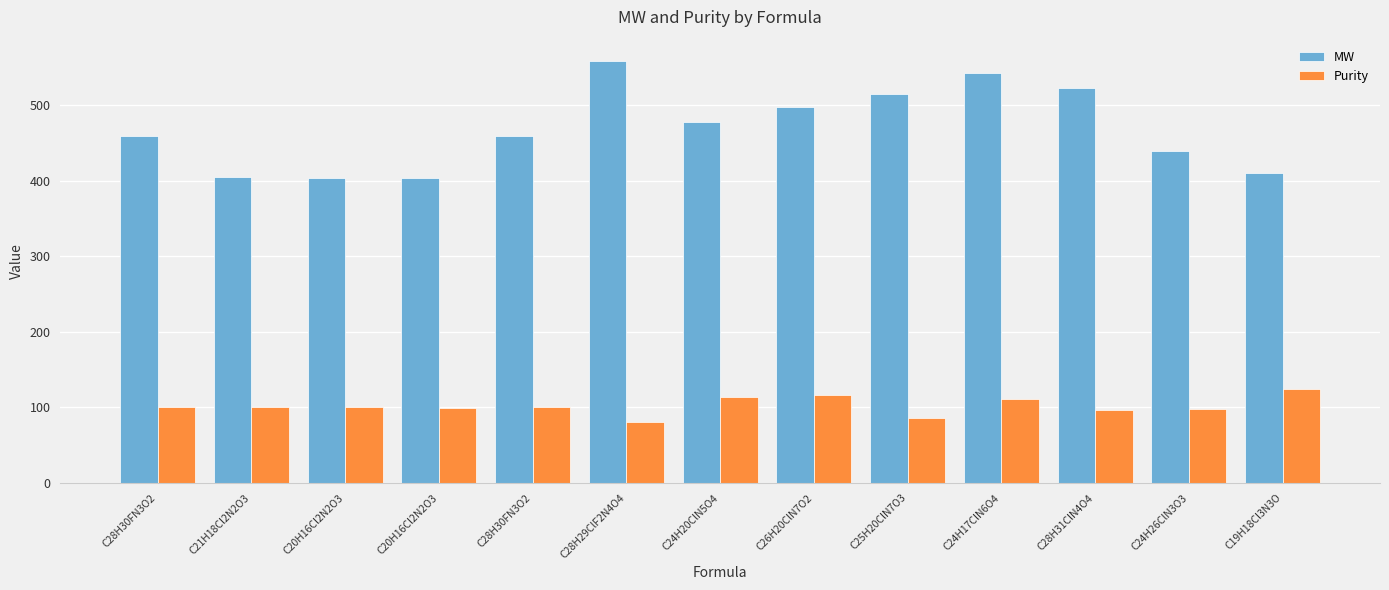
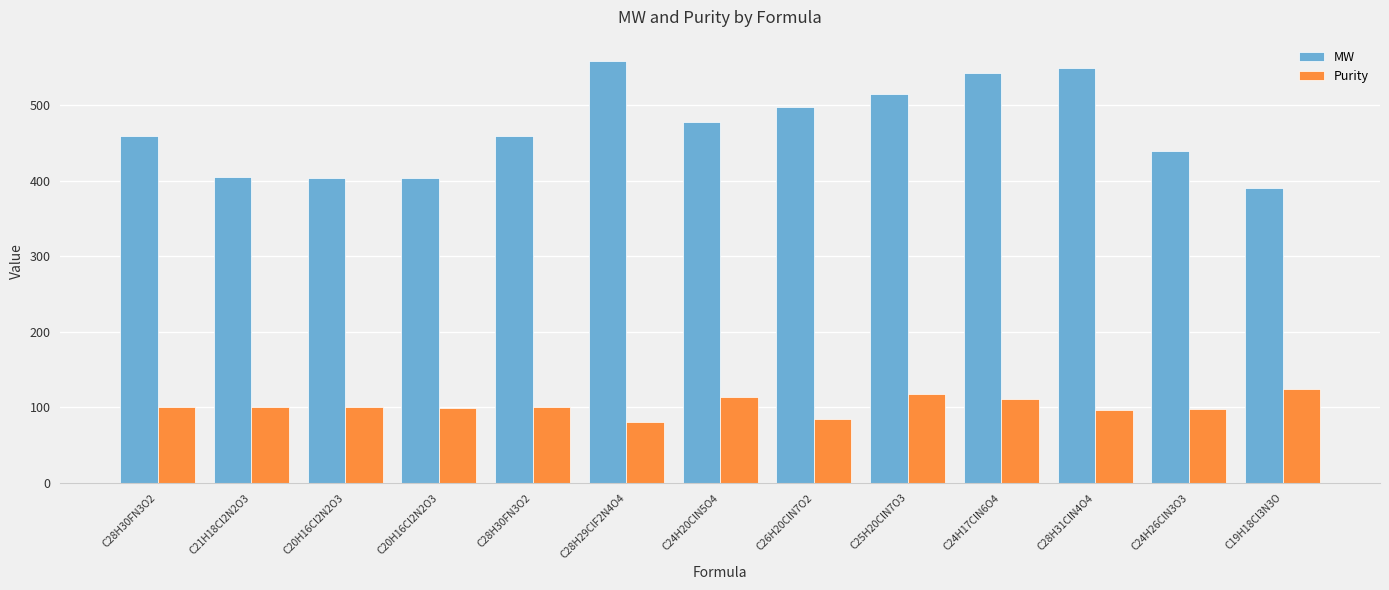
  {
    "MW": {
      "C21H18Cl2N2O3": 410,
      "C28H29ClF2N4O4": 560,
      "C24H20ClN5O4": 480,
      "C26H20ClN7O2": 500,
      "C25H20ClN7O3": 510,
      "C24H17ClN6O4": 540,
-     "C28H31ClN4O4": 520,
+     "C28H31ClN4O4": 550,
      "C24H26ClN3O3": 440,
-     "C19H18Cl3N3O": 410
+     "C19H18Cl3N3O": 390
    },
    "Purity": {
      "C21H18Cl2N2O3": 100,
      "C28H29ClF2N4O4": 80,
      "C24H20ClN5O4": 110,
-     "C26H20ClN7O2": 120,
-     "C25H20ClN7O3": 90,
+     "C26H20ClN7O2": 80,
+     "C25H20ClN7O3": 120,
      "C24H17ClN6O4": 110,
      "C28H31ClN4O4": 100,
      "C24H26ClN3O3": 100,
      "C19H18Cl3N3O": 130
    }
  }
